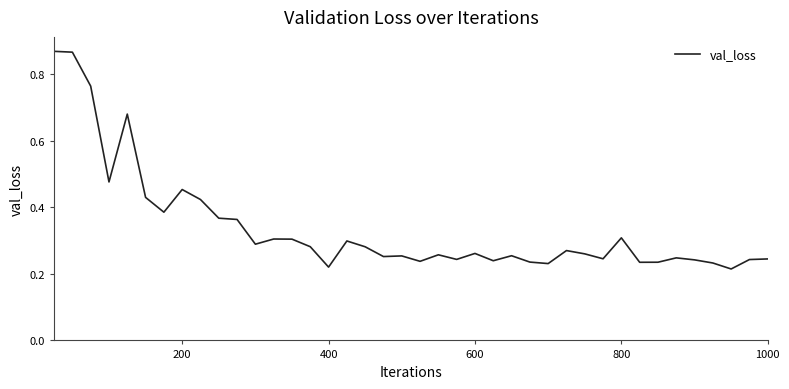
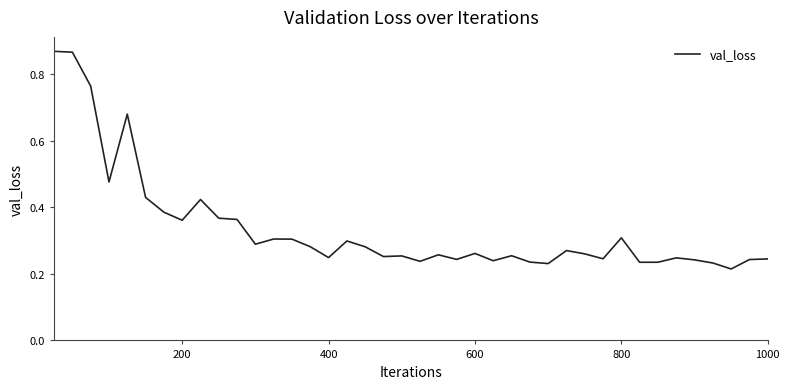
  {
-   "200": 0.45,
-   "400": 0.22,
+   "200": 0.36,
+   "400": 0.25,
    "600": 0.26,
    "800": 0.31,
    "1000": 0.25
  }
